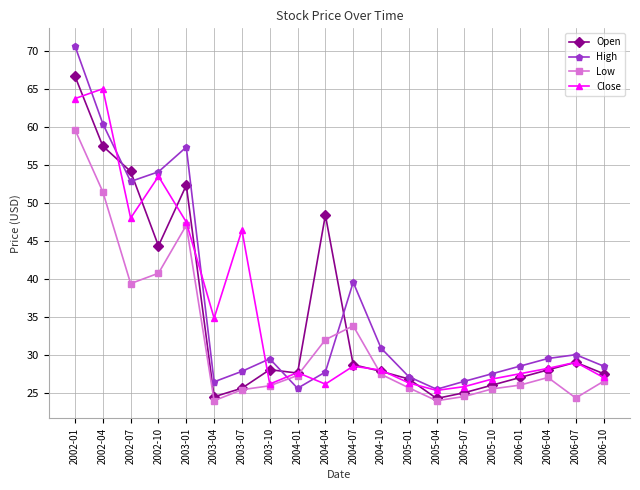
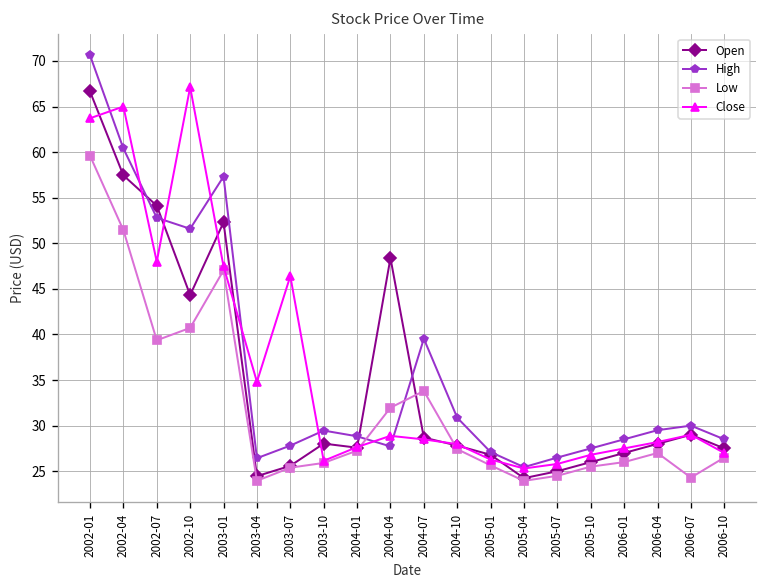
  {
    "Open": {
      "2002-01": 67,
      "2002-04": 57,
      "2002-07": 54,
      "2002-10": 44,
      "2003-01": 52,
      "2003-04": 24,
      "2003-10": 28,
      "2004-04": 48,
      "2005-07": 25,
      "2005-10": 26,
      "2006-01": 27,
      "2006-10": 28
    },
    "High": {
      "2002-01": 71,
      "2002-04": 60,
      "2002-07": 53,
-     "2002-10": 54,
+     "2002-10": 52,
      "2003-01": 57,
      "2003-04": 26,
      "2003-07": 28,
      "2003-10": 29,
-     "2004-01": 26,
+     "2004-01": 29,
      "2004-04": 28,
      "2004-07": 40,
      "2004-10": 31,
      "2005-07": 27,
      "2005-10": 28,
      "2006-01": 29,
      "2006-04": 30,
      "2006-07": 30,
      "2006-10": 29
    },
    "Low": {
      "2002-01": 60,
      "2002-04": 51,
      "2002-07": 39,
      "2002-10": 41,
      "2003-01": 47,
      "2003-04": 24,
      "2004-04": 32,
      "2004-07": 34,
      "2004-10": 27,
      "2005-01": 26,
      "2005-07": 25,
      "2005-10": 26,
      "2006-01": 26,
      "2006-04": 27,
      "2006-07": 24,
      "2006-10": 27
    },
    "Close": {
      "2002-01": 64,
      "2002-04": 65,
      "2002-07": 48,
-     "2002-10": 53,
+     "2002-10": 67,
      "2003-01": 47,
      "2003-04": 35,
      "2003-07": 46,
-     "2004-04": 26,
+     "2004-04": 29,
      "2005-01": 26,
      "2005-07": 26,
      "2005-10": 27,
      "2006-01": 28,
      "2006-10": 27
    }
  }
